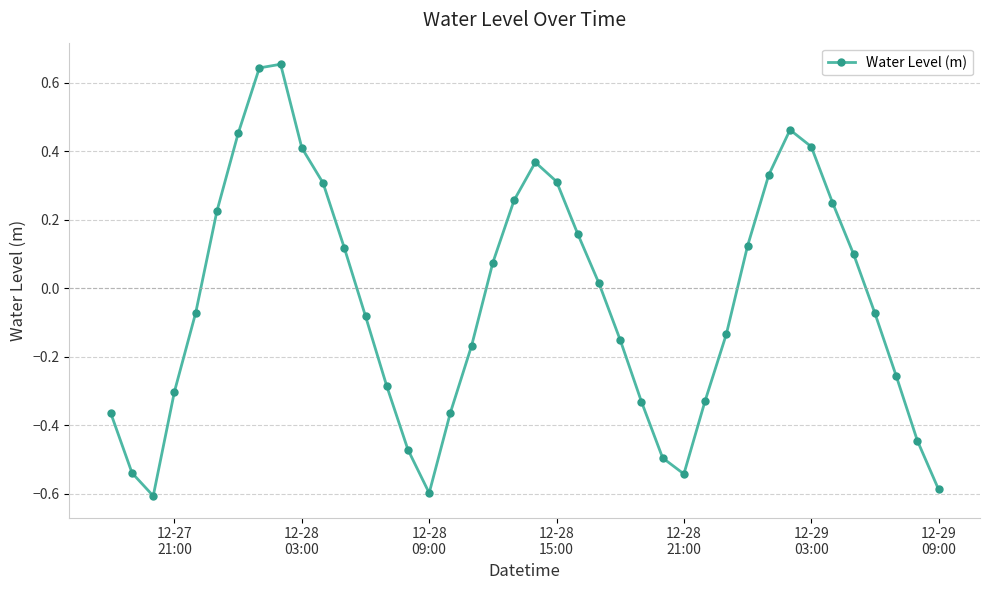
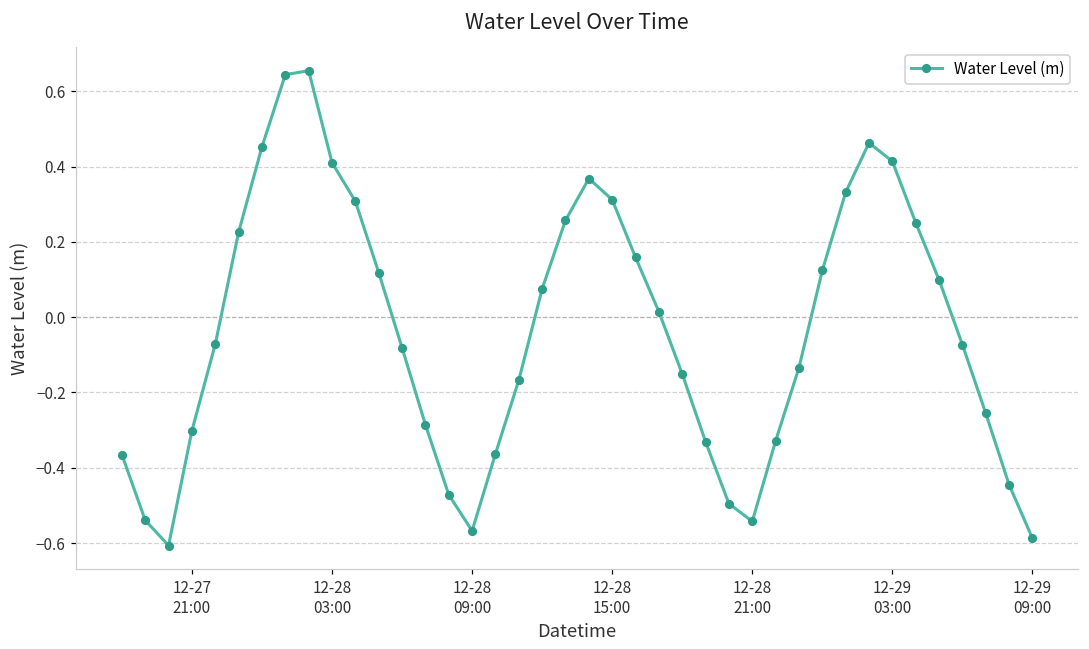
  {
    "12-27 21:00": -0.30,
    "12-28 03:00": 0.41,
-   "12-28 09:00": -0.60,
+   "12-28 09:00": -0.57,
    "12-28 15:00": 0.31,
    "12-28 21:00": -0.54,
    "12-29 03:00": 0.41,
    "12-29 09:00": -0.59
  }
